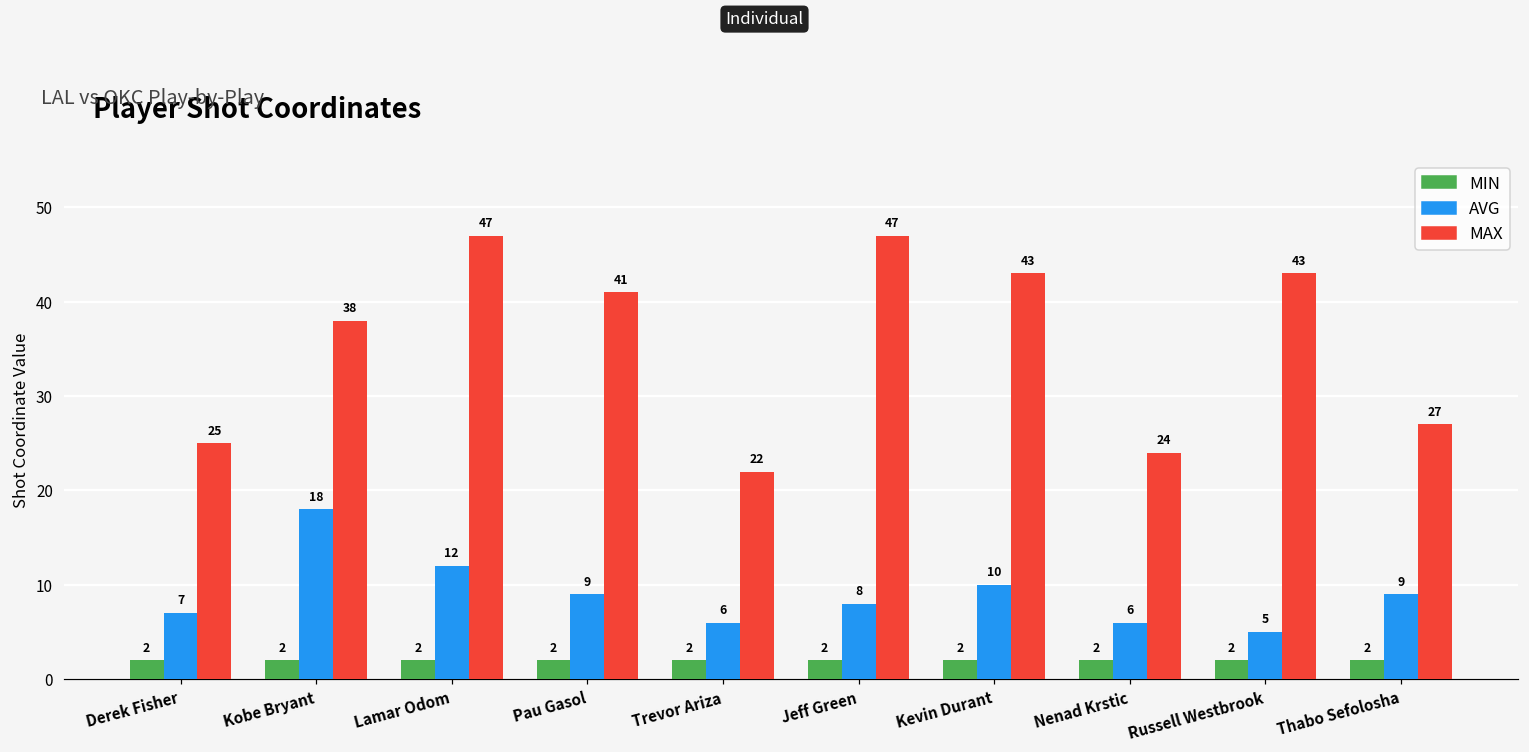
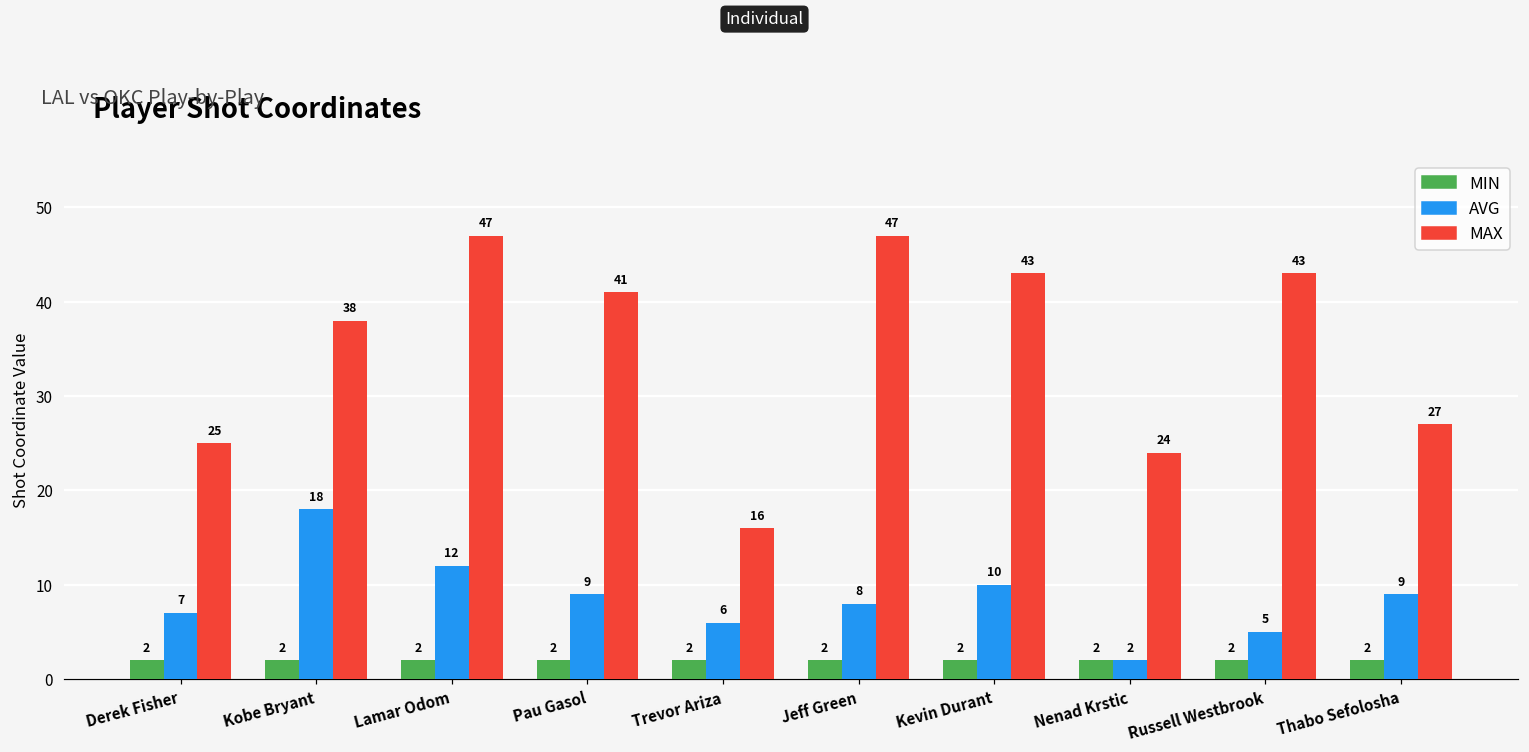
  {
    "MIN": {
      "Derek Fisher": 2,
      "Kobe Bryant": 2,
      "Lamar Odom": 2,
      "Pau Gasol": 2,
      "Trevor Ariza": 2,
      "Jeff Green": 2,
      "Kevin Durant": 2,
      "Nenad Krstic": 2,
      "Russell Westbrook": 2,
      "Thabo Sefolosha": 2
    },
    "AVG": {
      "Derek Fisher": 7,
      "Kobe Bryant": 18,
      "Lamar Odom": 12,
      "Pau Gasol": 9,
      "Trevor Ariza": 6,
      "Jeff Green": 8,
      "Kevin Durant": 10,
-     "Nenad Krstic": 6,
+     "Nenad Krstic": 2,
      "Russell Westbrook": 5,
      "Thabo Sefolosha": 9
    },
    "MAX": {
      "Derek Fisher": 25,
      "Kobe Bryant": 38,
      "Lamar Odom": 47,
      "Pau Gasol": 41,
-     "Trevor Ariza": 22,
+     "Trevor Ariza": 16,
      "Jeff Green": 47,
      "Kevin Durant": 43,
      "Nenad Krstic": 24,
      "Russell Westbrook": 43,
      "Thabo Sefolosha": 27
    }
  }
